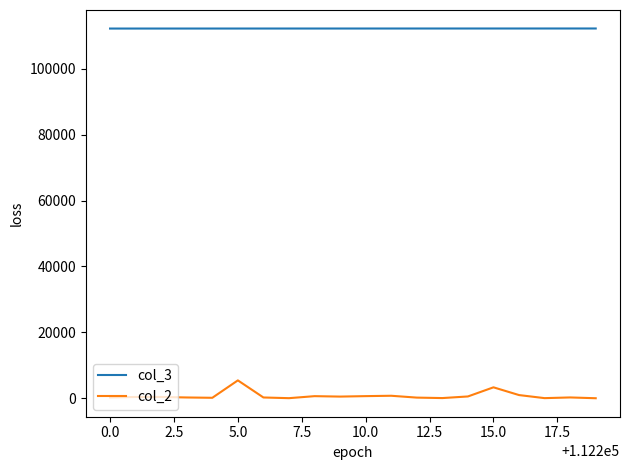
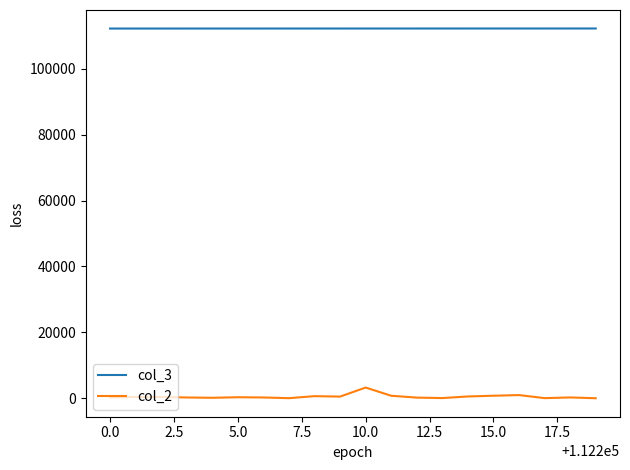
  {
    "col_3": {
      "0.0": 112000,
      "5.0": 112000,
      "10.0": 112000,
      "15.0": 112000
    },
    "col_2": {
-     "5.0": 5000,
-     "10.0": 1000,
-     "15.0": 3000
+     "5.0": 0,
+     "10.0": 3000,
+     "15.0": 1000
    }
  }
